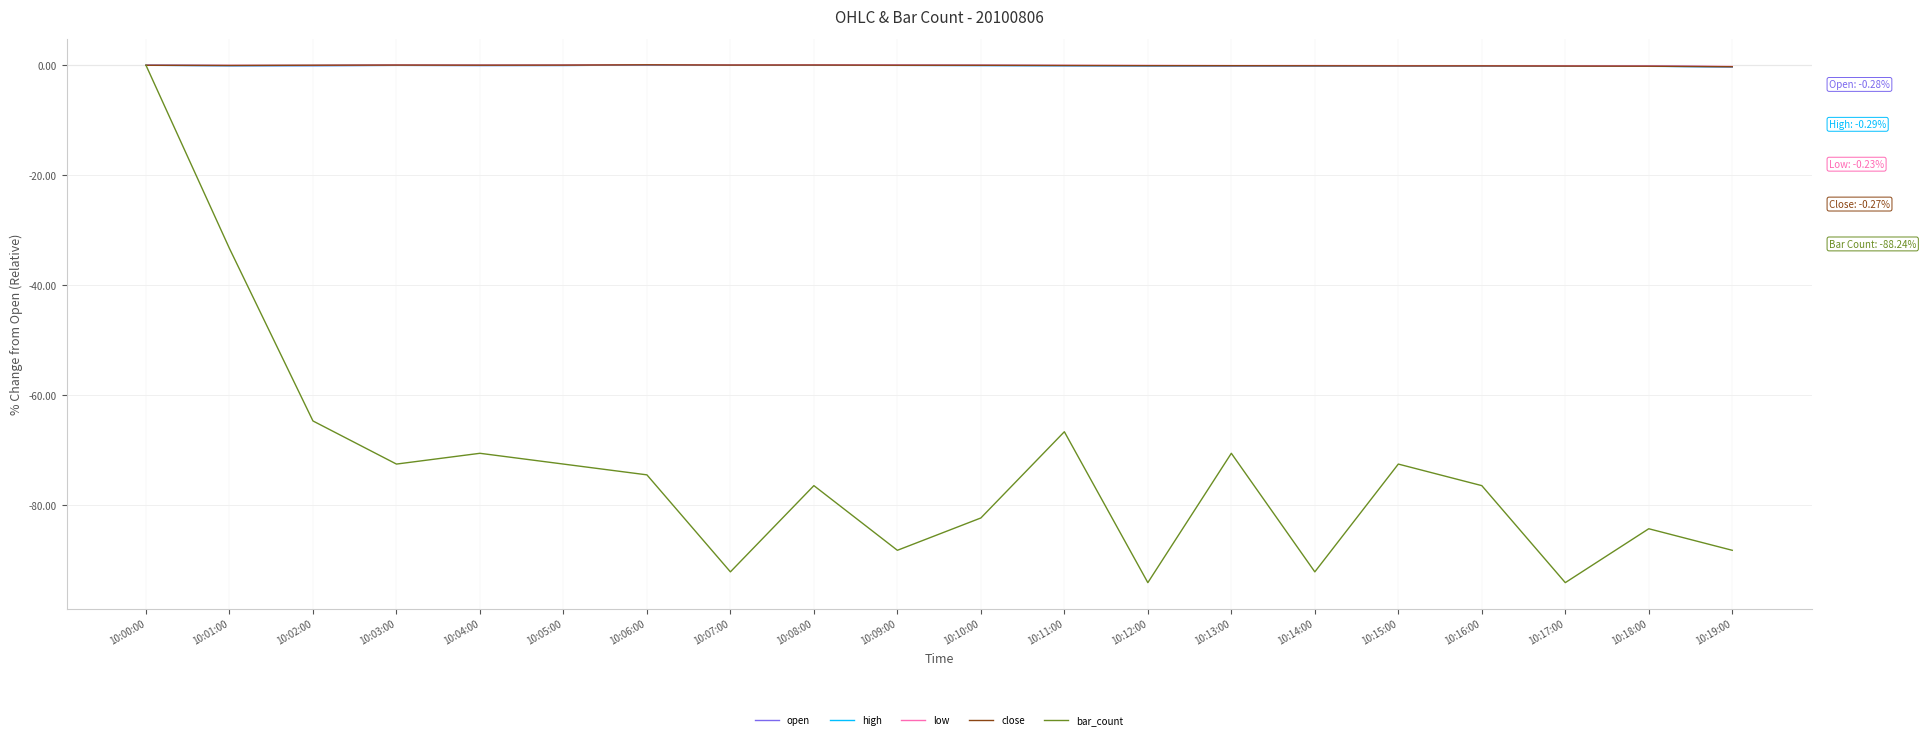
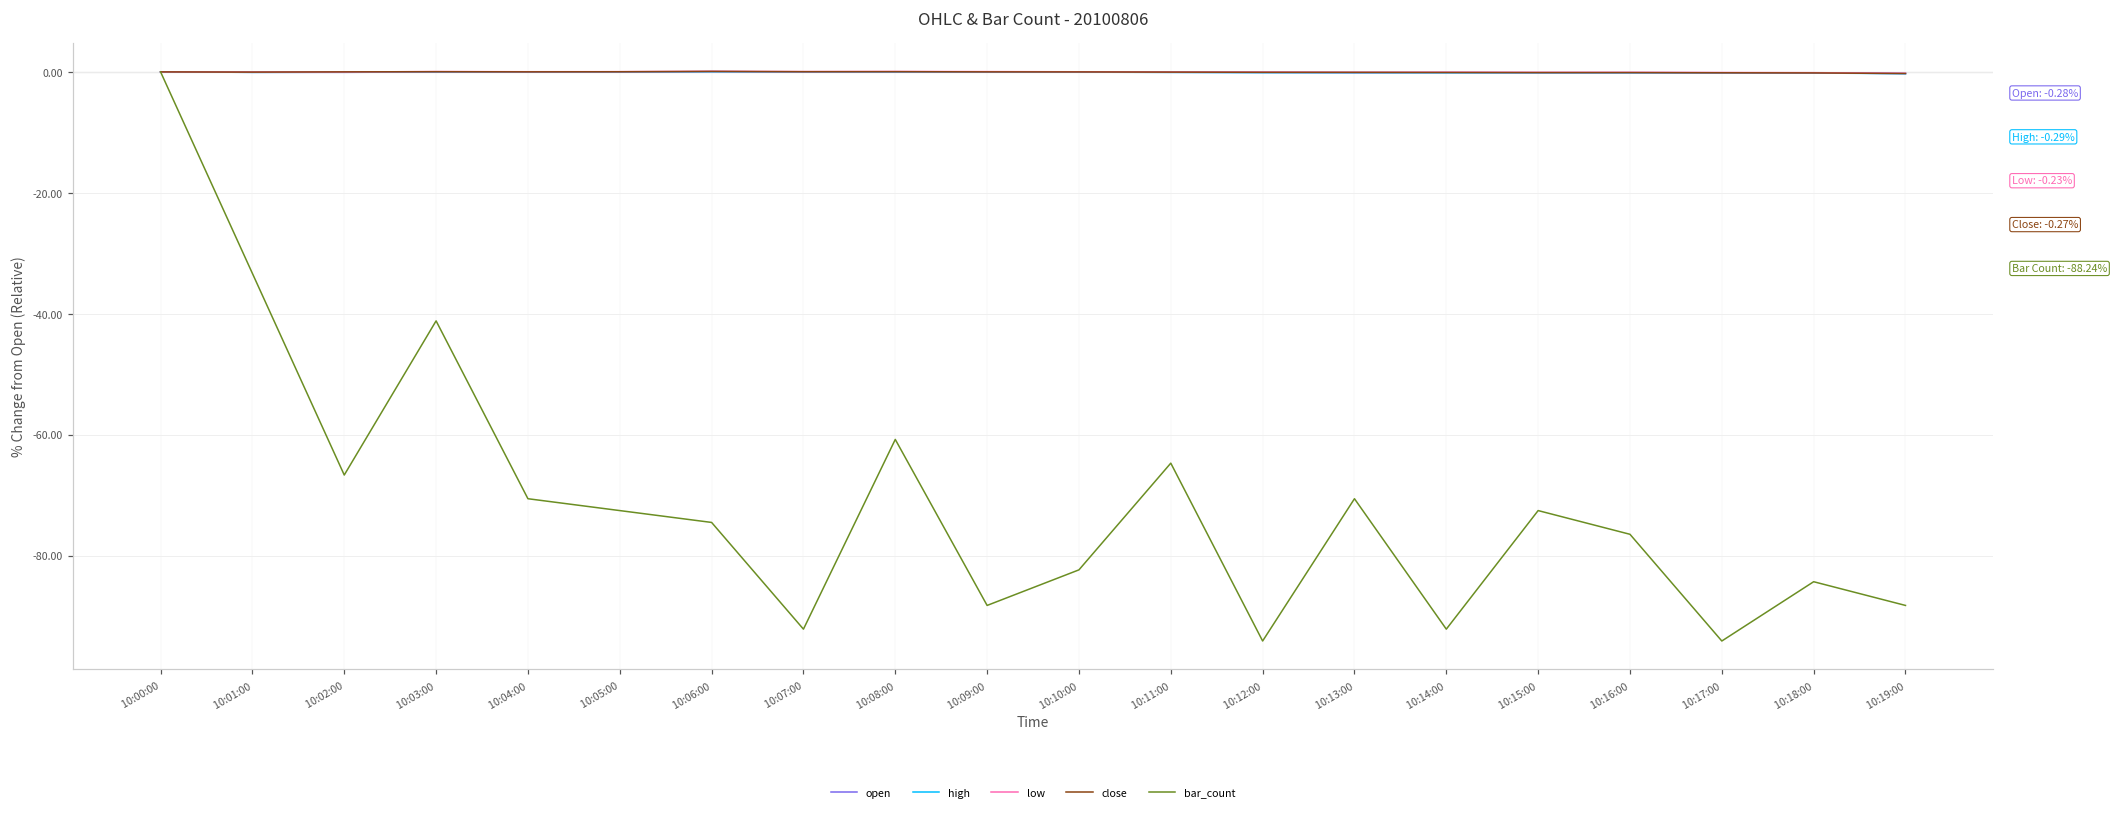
  {
    "bar_count": {
      "10:01:00": -33,
-     "10:02:00": -65,
-     "10:03:00": -73,
+     "10:02:00": -67,
+     "10:03:00": -41,
      "10:04:00": -71,
      "10:05:00": -73,
      "10:06:00": -75,
      "10:07:00": -92,
-     "10:08:00": -76,
+     "10:08:00": -61,
      "10:09:00": -88,
      "10:10:00": -82,
-     "10:11:00": -67,
+     "10:11:00": -65,
      "10:12:00": -94,
      "10:13:00": -71,
      "10:14:00": -92,
      "10:15:00": -73,
      "10:16:00": -76,
      "10:17:00": -94,
      "10:18:00": -84,
      "10:19:00": -88
    }
  }
